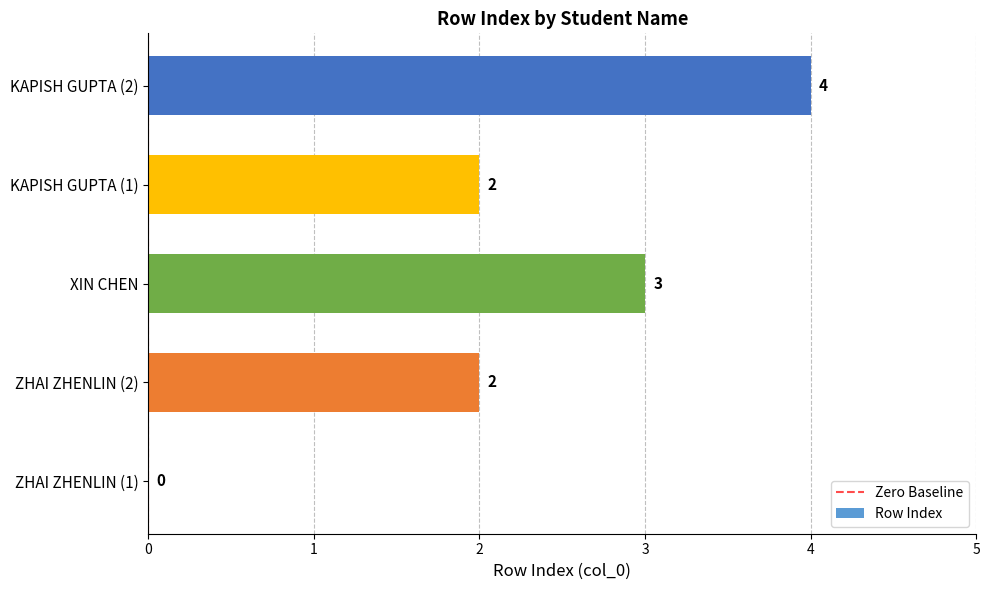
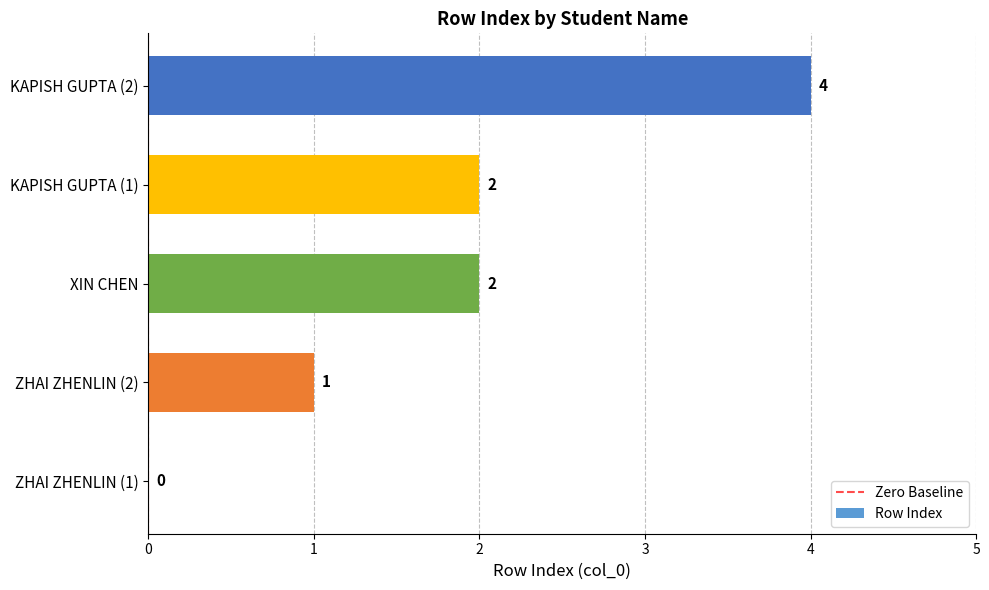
  {
    "KAPISH GUPTA (2)": 4,
    "KAPISH GUPTA (1)": 2,
-   "XIN CHEN": 3,
-   "ZHAI ZHENLIN (2)": 2,
+   "XIN CHEN": 2,
+   "ZHAI ZHENLIN (2)": 1,
    "ZHAI ZHENLIN (1)": 0
  }
